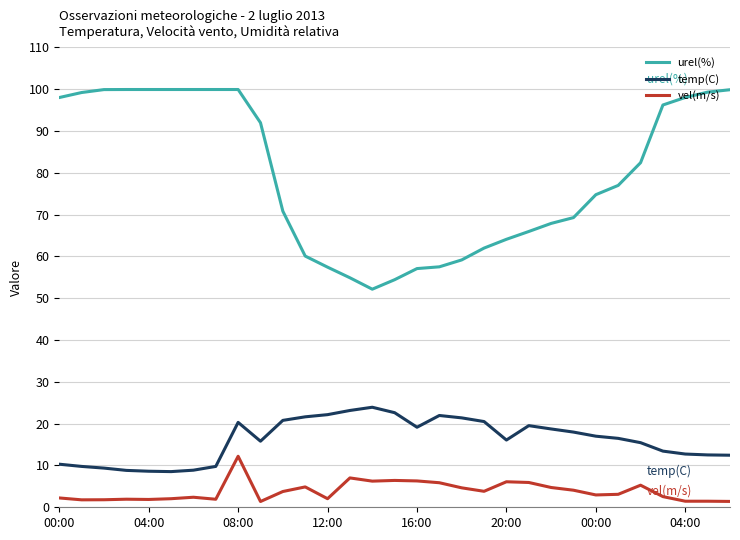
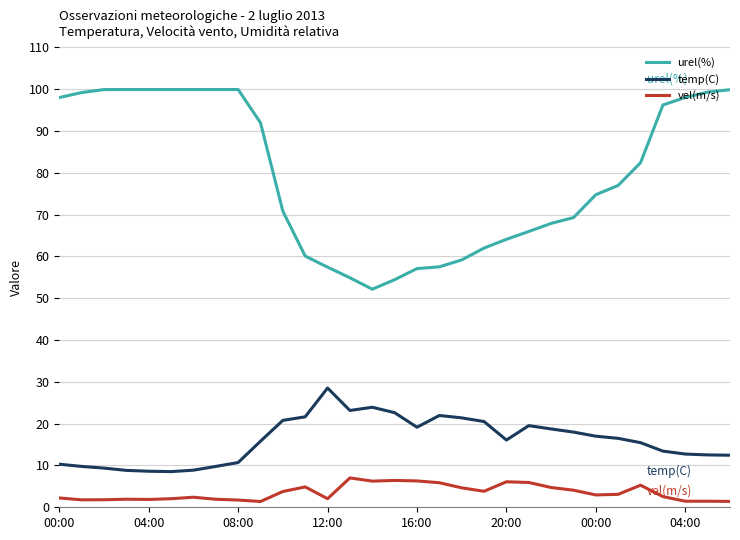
  {
    "urel(%)": {
      "08:00": 100,
      "12:00": 57,
      "16:00": 57,
      "20:00": 64
    },
    "temp(C)": {
-     "08:00": 20,
-     "12:00": 22,
+     "08:00": 11,
+     "12:00": 29,
      "16:00": 19,
      "20:00": 16
    },
    "vel(m/s)": {
-     "08:00": 12,
+     "08:00": 2,
      "12:00": 2,
      "16:00": 6,
      "20:00": 6
    }
  }
